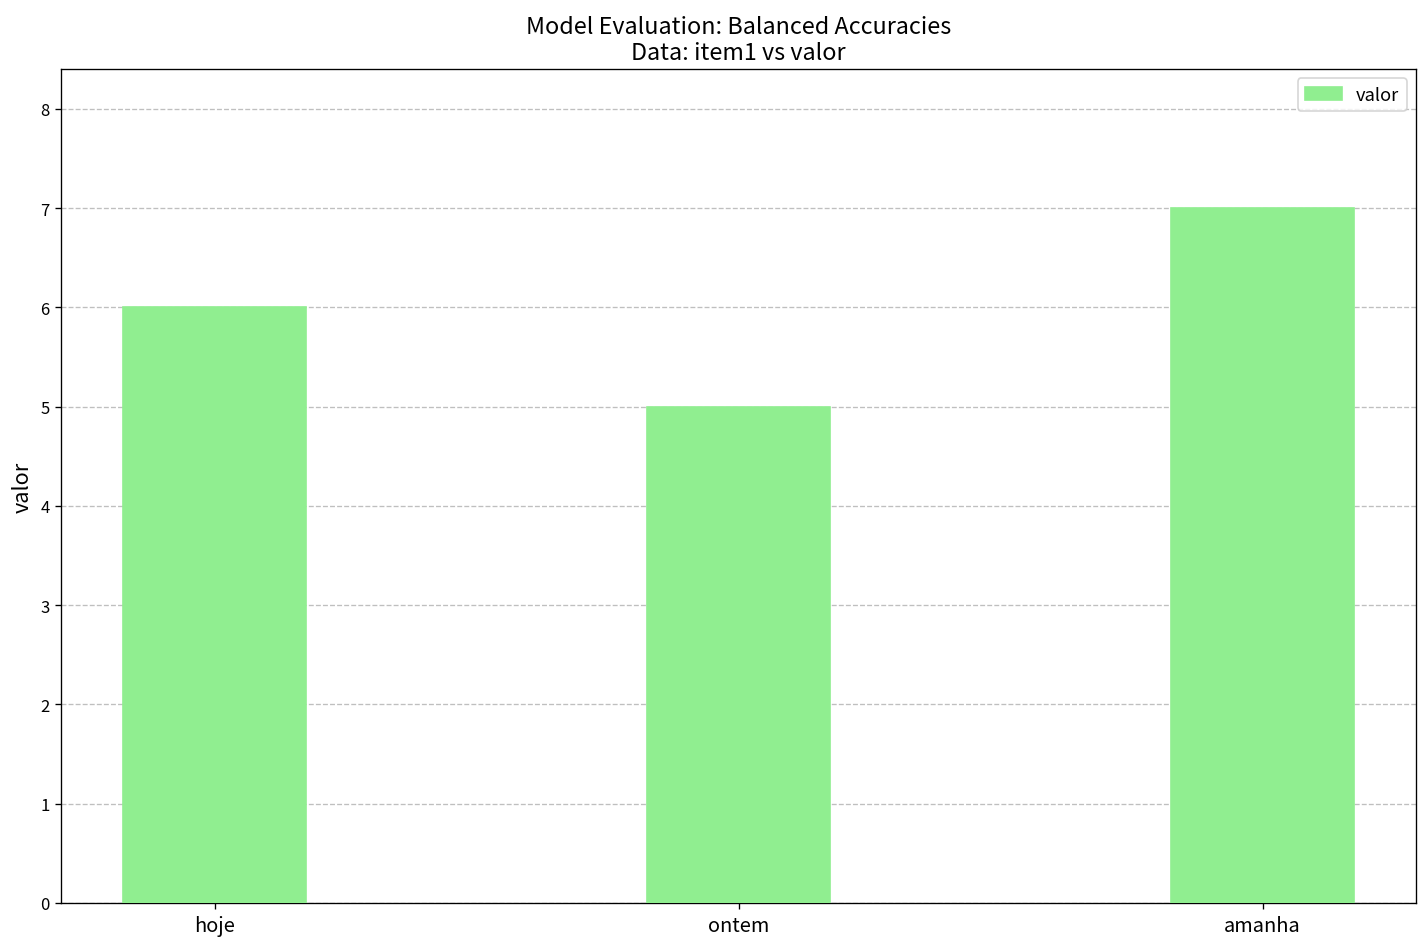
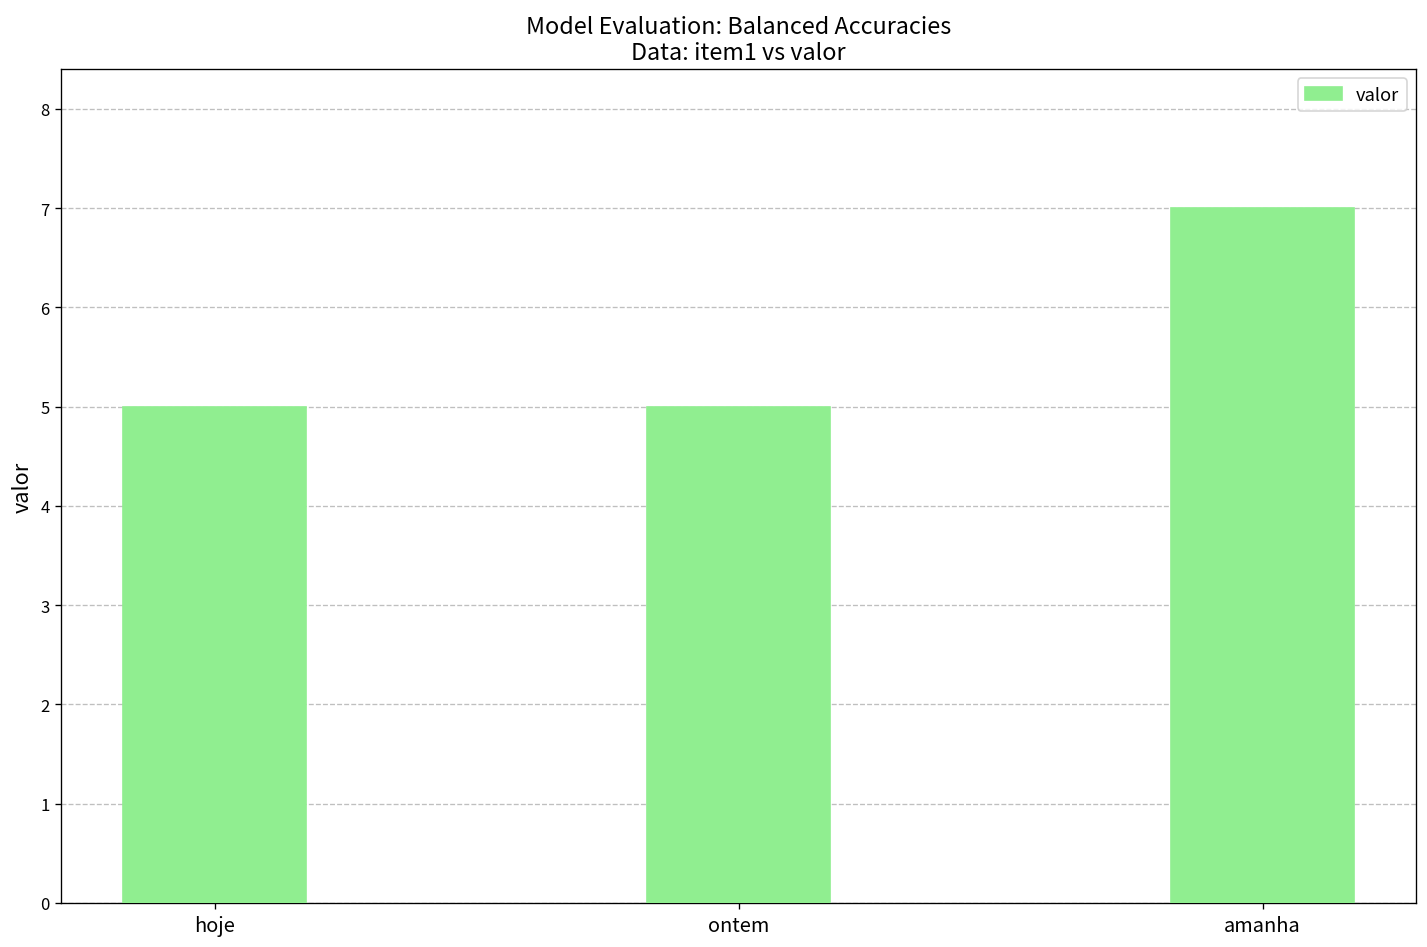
  {
-   "hoje": 6,
+   "hoje": 5,
    "ontem": 5,
    "amanha": 7
  }
